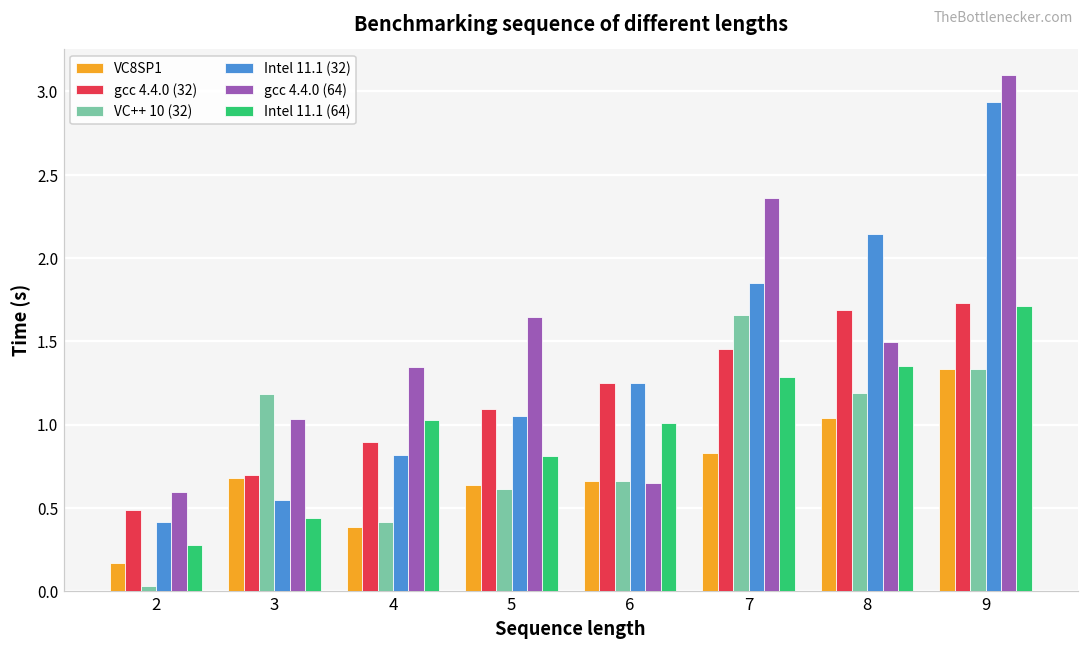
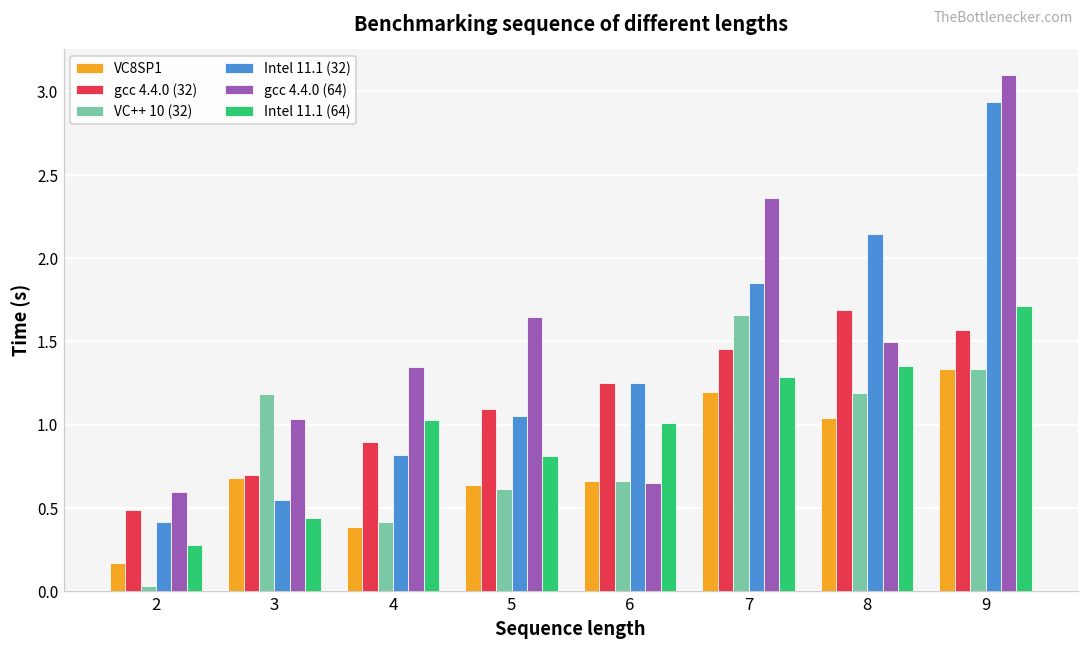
  {
    "VC8SP1": {
      "2": 0.17,
      "3": 0.68,
      "4": 0.39,
      "5": 0.64,
      "6": 0.66,
-     "7": 0.83,
+     "7": 1.20,
      "8": 1.04,
      "9": 1.33
    },
    "gcc 4.4.0 (32)": {
      "2": 0.48,
      "3": 0.70,
      "4": 0.89,
      "5": 1.10,
      "6": 1.25,
      "7": 1.46,
      "8": 1.69,
-     "9": 1.73
+     "9": 1.57
    },
    "VC++ 10 (32)": {
      "2": 0.03,
      "3": 1.19,
      "4": 0.41,
      "5": 0.62,
      "6": 0.66,
      "7": 1.66,
      "8": 1.19,
      "9": 1.34
    },
    "Intel 11.1 (32)": {
      "2": 0.42,
      "3": 0.55,
      "4": 0.82,
      "5": 1.05,
      "6": 1.25,
      "7": 1.85,
      "8": 2.15,
      "9": 2.94
    },
    "gcc 4.4.0 (64)": {
      "2": 0.60,
      "3": 1.03,
      "4": 1.35,
      "5": 1.64,
      "6": 0.65,
      "7": 2.36,
      "8": 1.50,
      "9": 3.10
    },
    "Intel 11.1 (64)": {
      "2": 0.28,
      "3": 0.44,
      "4": 1.03,
      "5": 0.81,
      "6": 1.01,
      "7": 1.29,
      "8": 1.35,
      "9": 1.71
    }
  }
